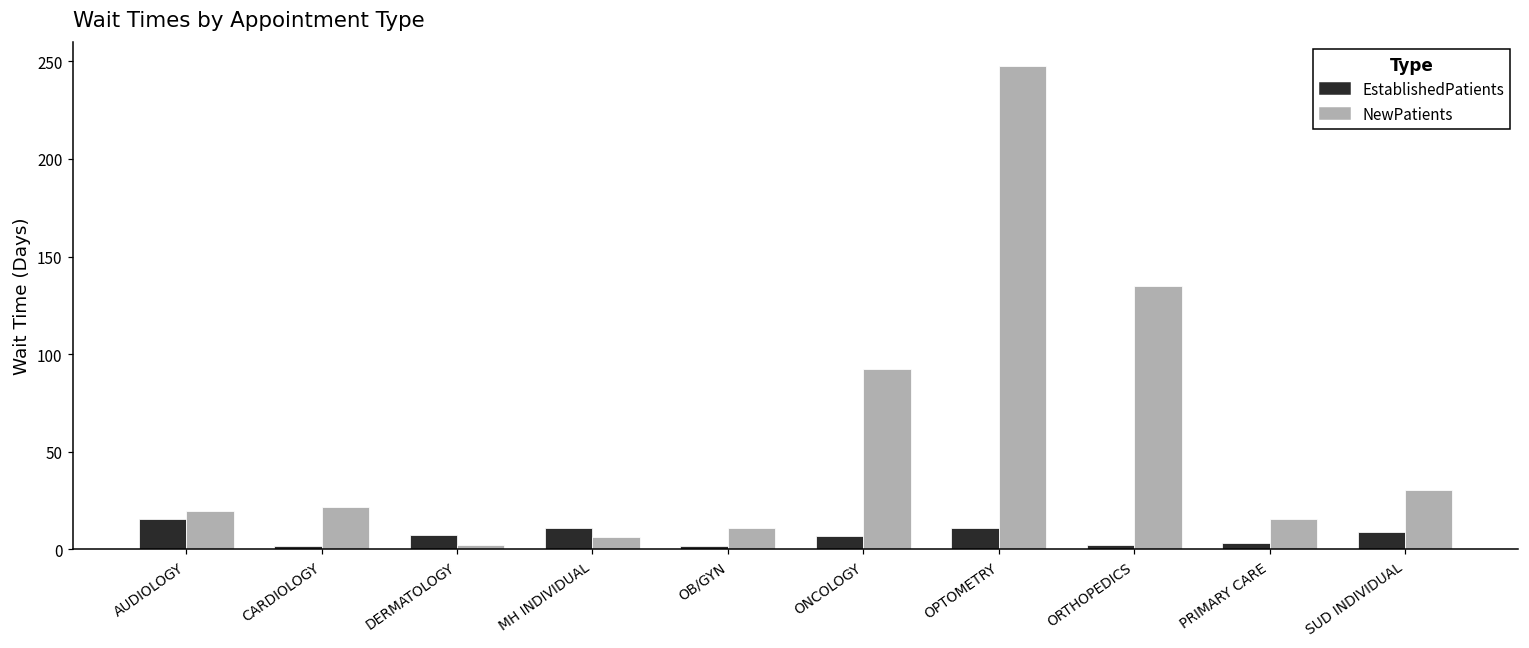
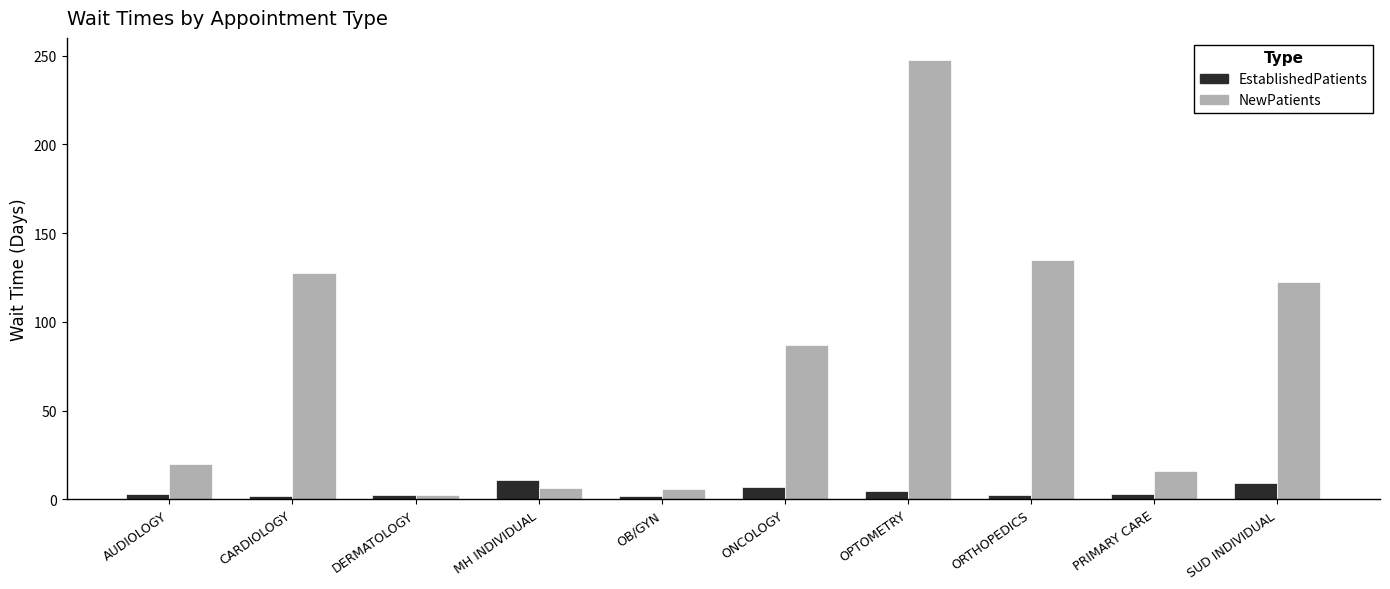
  {
    "EstablishedPatients": {
-     "AUDIOLOGY": 15,
+     "AUDIOLOGY": 3,
      "CARDIOLOGY": 2,
-     "DERMATOLOGY": 7,
+     "DERMATOLOGY": 3,
      "MH INDIVIDUAL": 11,
      "OB/GYN": 2,
      "ONCOLOGY": 7,
-     "OPTOMETRY": 11,
+     "OPTOMETRY": 5,
      "ORTHOPEDICS": 2,
      "PRIMARY CARE": 3,
      "SUD INDIVIDUAL": 9
    },
    "NewPatients": {
      "AUDIOLOGY": 20,
-     "CARDIOLOGY": 22,
+     "CARDIOLOGY": 127,
      "DERMATOLOGY": 2,
      "MH INDIVIDUAL": 6,
-     "OB/GYN": 11,
-     "ONCOLOGY": 92,
+     "OB/GYN": 6,
+     "ONCOLOGY": 87,
      "OPTOMETRY": 248,
      "ORTHOPEDICS": 135,
      "PRIMARY CARE": 16,
-     "SUD INDIVIDUAL": 31
+     "SUD INDIVIDUAL": 123
    }
  }
